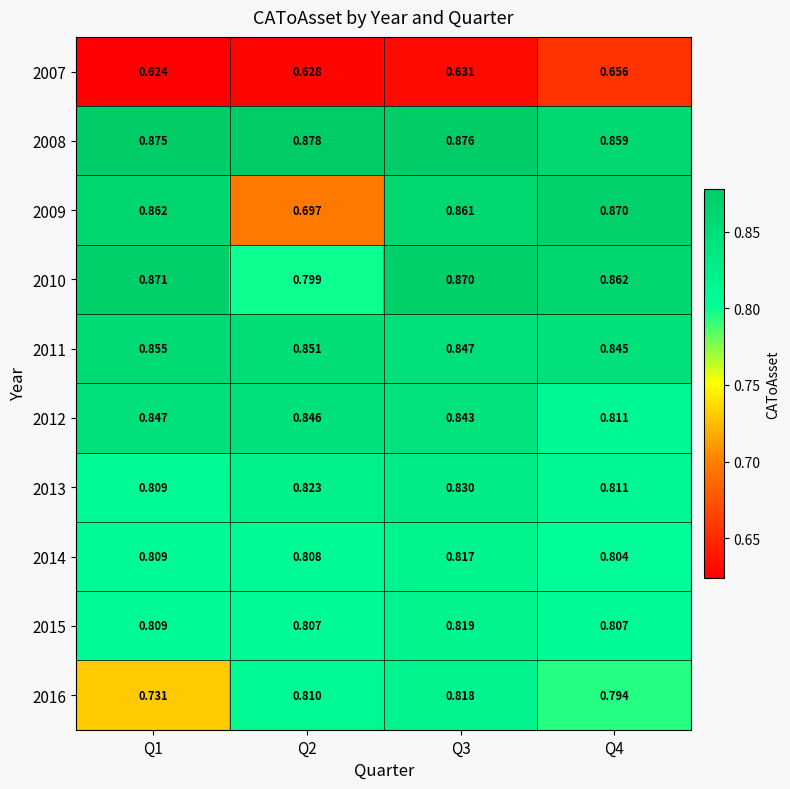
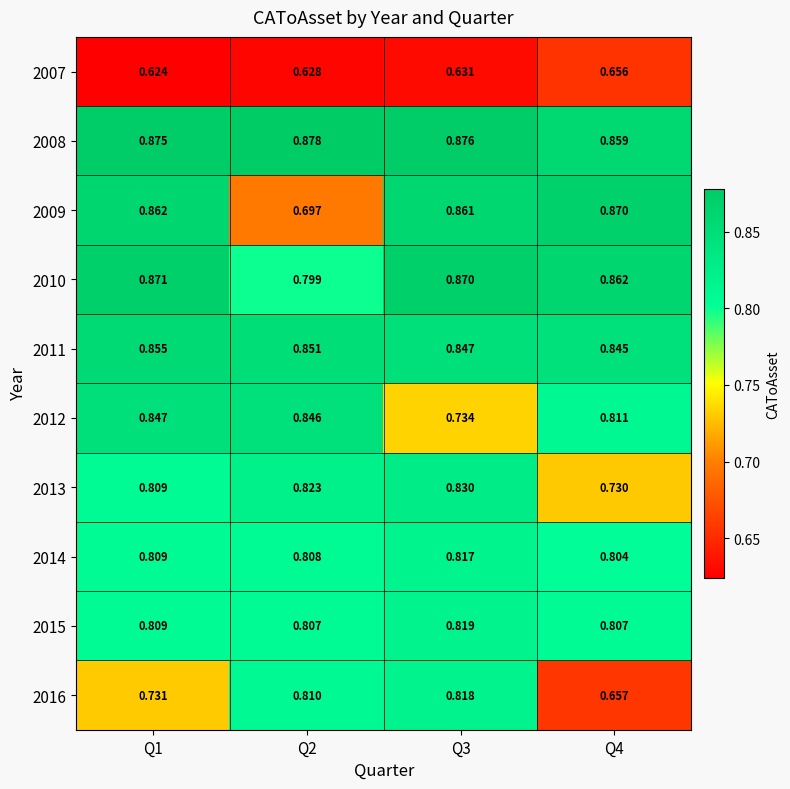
  {
    "2007": {
      "Q1": 0.624,
      "Q2": 0.628,
      "Q3": 0.631,
      "Q4": 0.656
    },
    "2008": {
      "Q1": 0.875,
      "Q2": 0.878,
      "Q3": 0.876,
      "Q4": 0.859
    },
    "2009": {
      "Q1": 0.862,
      "Q2": 0.697,
      "Q3": 0.861,
      "Q4": 0.870
    },
    "2010": {
      "Q1": 0.871,
      "Q2": 0.799,
      "Q3": 0.870,
      "Q4": 0.862
    },
    "2011": {
      "Q1": 0.855,
      "Q2": 0.851,
      "Q3": 0.847,
      "Q4": 0.845
    },
    "2012": {
      "Q1": 0.847,
      "Q2": 0.846,
-     "Q3": 0.843,
+     "Q3": 0.734,
      "Q4": 0.811
    },
    "2013": {
      "Q1": 0.809,
      "Q2": 0.823,
      "Q3": 0.830,
-     "Q4": 0.811
+     "Q4": 0.730
    },
    "2014": {
      "Q1": 0.809,
      "Q2": 0.808,
      "Q3": 0.817,
      "Q4": 0.804
    },
    "2015": {
      "Q1": 0.809,
      "Q2": 0.807,
      "Q3": 0.819,
      "Q4": 0.807
    },
    "2016": {
      "Q1": 0.731,
      "Q2": 0.810,
      "Q3": 0.818,
-     "Q4": 0.794
+     "Q4": 0.657
    }
  }
